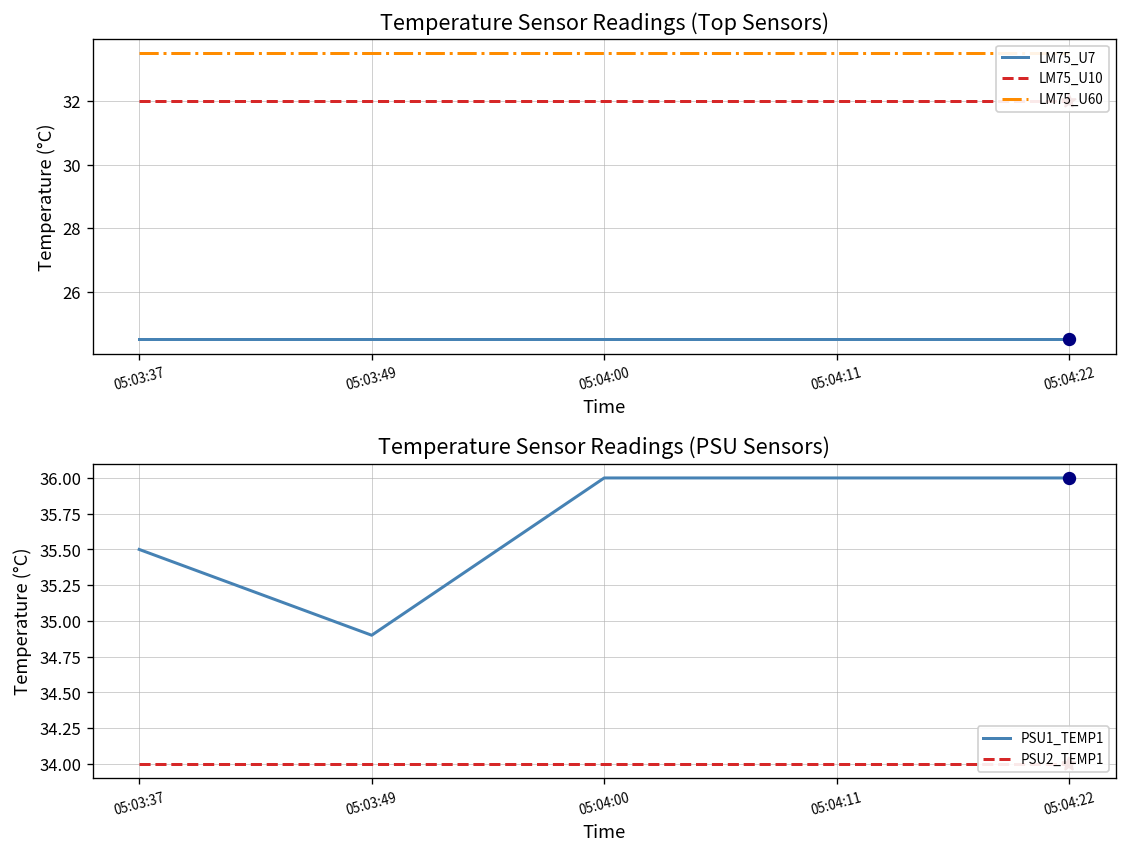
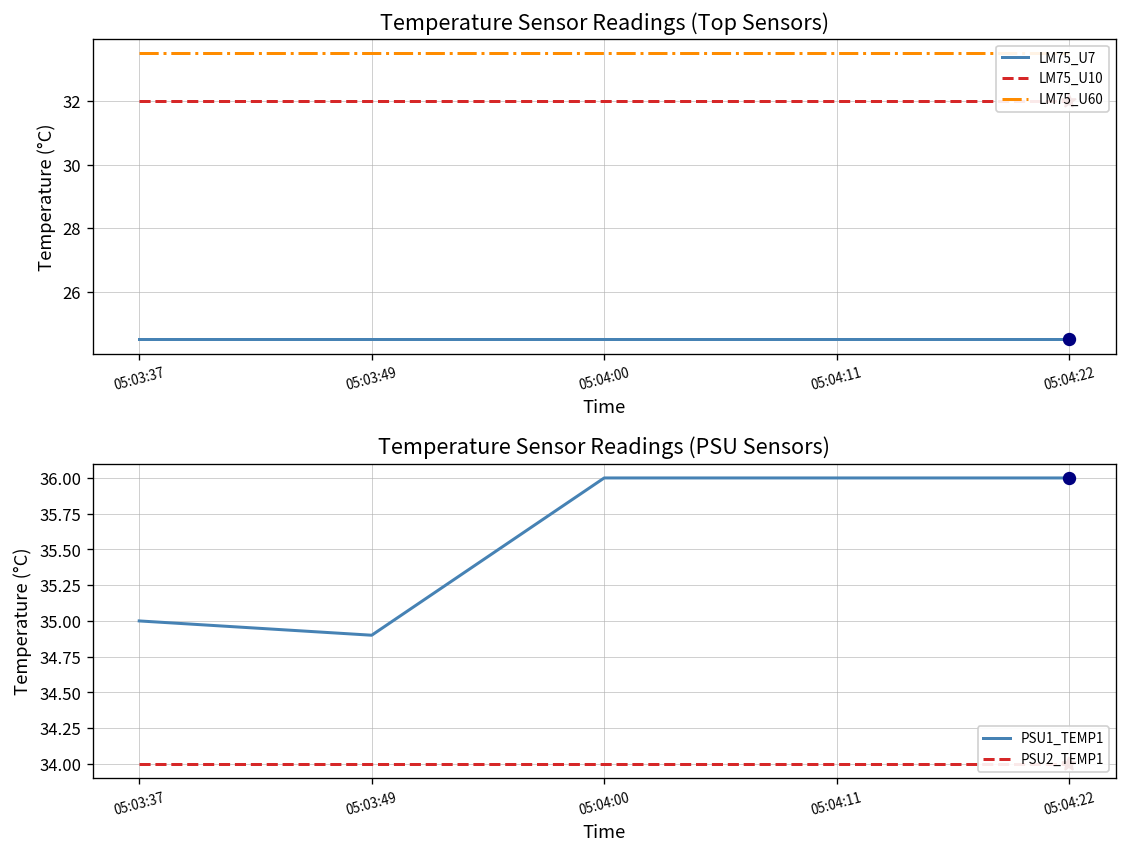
  {
    "Temperature Sensor Readings (Top Sensors)": {
      "LM75_U7": {
        "05:03:37": 24.5,
        "05:03:49": 24.5,
        "05:04:00": 24.5,
        "05:04:11": 24.5
      },
      "LM75_U10": {
        "05:03:37": 32.0,
        "05:03:49": 32.0,
        "05:04:00": 32.0,
        "05:04:11": 32.0
      },
      "LM75_U60": {
        "05:03:37": 33.5,
        "05:03:49": 33.5,
        "05:04:00": 33.5,
        "05:04:11": 33.5
      }
    },
    "Temperature Sensor Readings (PSU Sensors)": {
      "PSU1_TEMP1": {
-       "05:03:37": 35.5,
+       "05:03:37": 35.0,
        "05:03:49": 34.9,
        "05:04:00": 36.0,
        "05:04:11": 36.0
      },
      "PSU2_TEMP1": {
        "05:03:37": 34.0,
        "05:03:49": 34.0,
        "05:04:00": 34.0,
        "05:04:11": 34.0
      }
    }
  }
